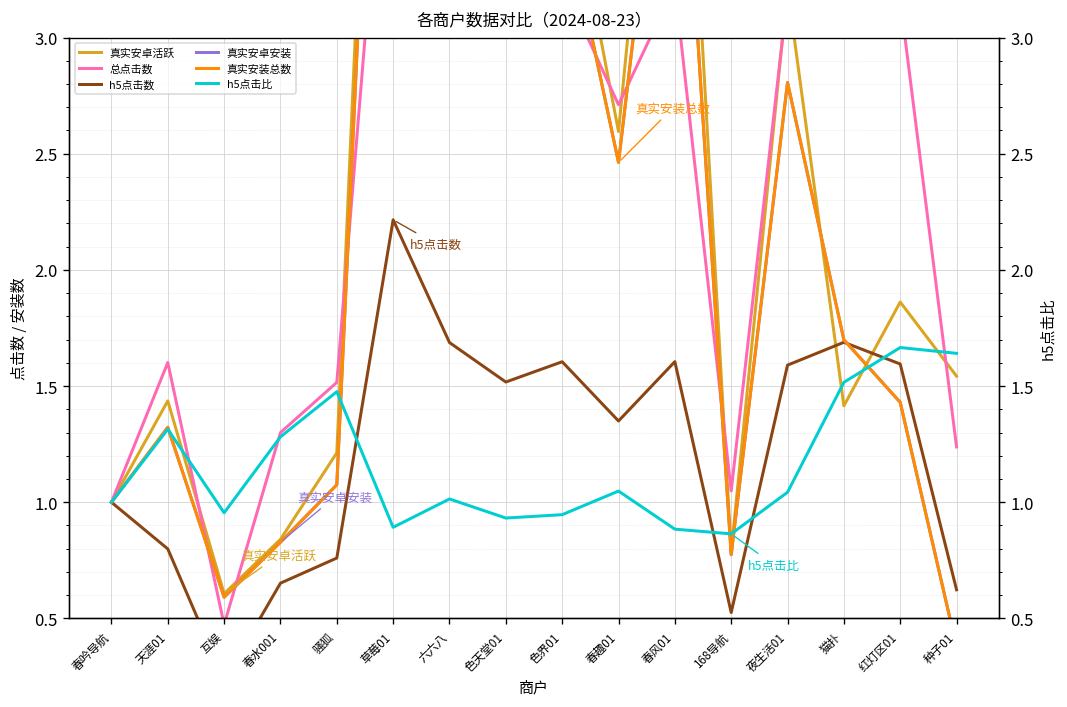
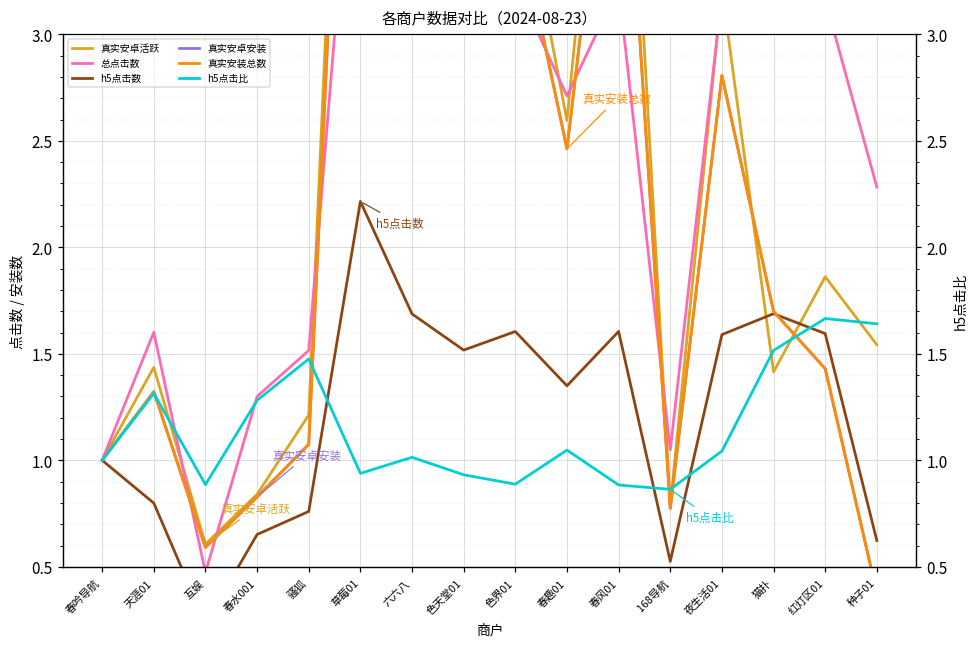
  {
    "总点击数": {
      "天涯01": 1.60,
      "春水001": 1.30,
      "骚狐": 1.52,
      "春趣01": 2.71,
      "168导航": 1.05,
-     "种子01": 1.24
+     "种子01": 2.28
    },
    "h5点击数": {
      "天涯01": 0.80,
      "春水001": 0.65,
      "骚狐": 0.76,
      "草莓01": 2.22,
      "六六八": 1.69,
      "色天堂01": 1.52,
      "色界01": 1.60,
      "春趣01": 1.35,
      "春风01": 1.61,
      "168导航": 0.53,
      "夜生活01": 1.59,
      "红灯区01": 1.59,
      "种子01": 0.62
    },
    "h5点击比": {
-     "互娱": 0.95,
+     "互娱": 0.89,
      "春水001": 1.28,
      "骚狐": 1.48,
-     "草莓01": 0.89,
+     "草莓01": 0.94,
      "六六八": 1.01,
      "色天堂01": 0.93,
-     "色界01": 0.95,
+     "色界01": 0.89,
      "春趣01": 1.05,
      "春风01": 0.88,
      "168导航": 0.86,
      "夜生活01": 1.04,
      "猫扑": 1.52,
      "红灯区01": 1.67,
      "种子01": 1.64
    }
  }
